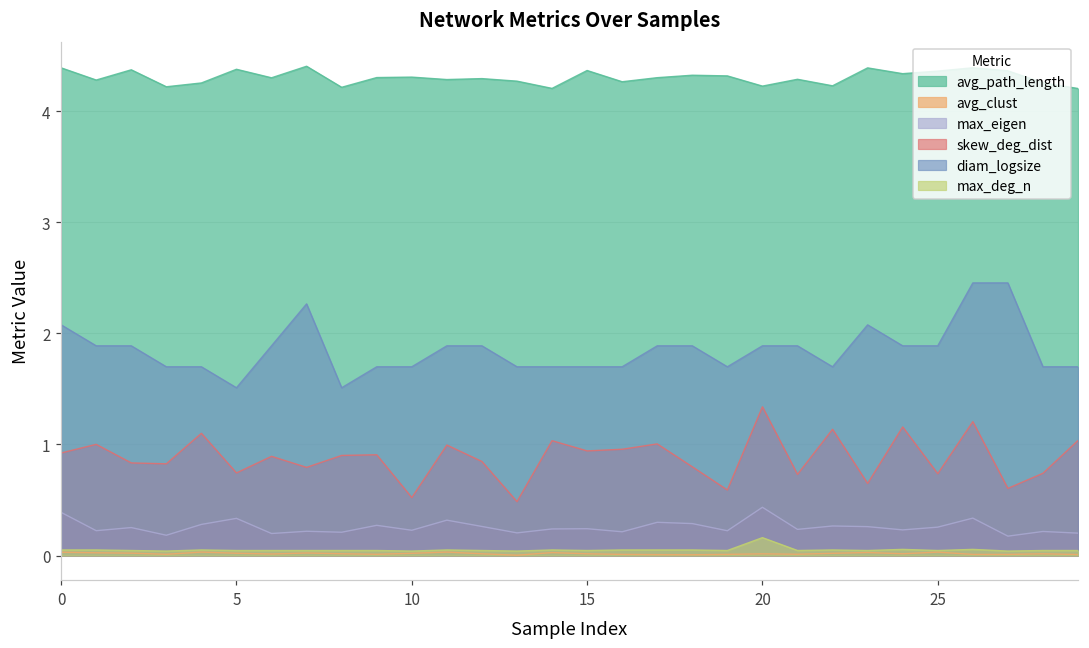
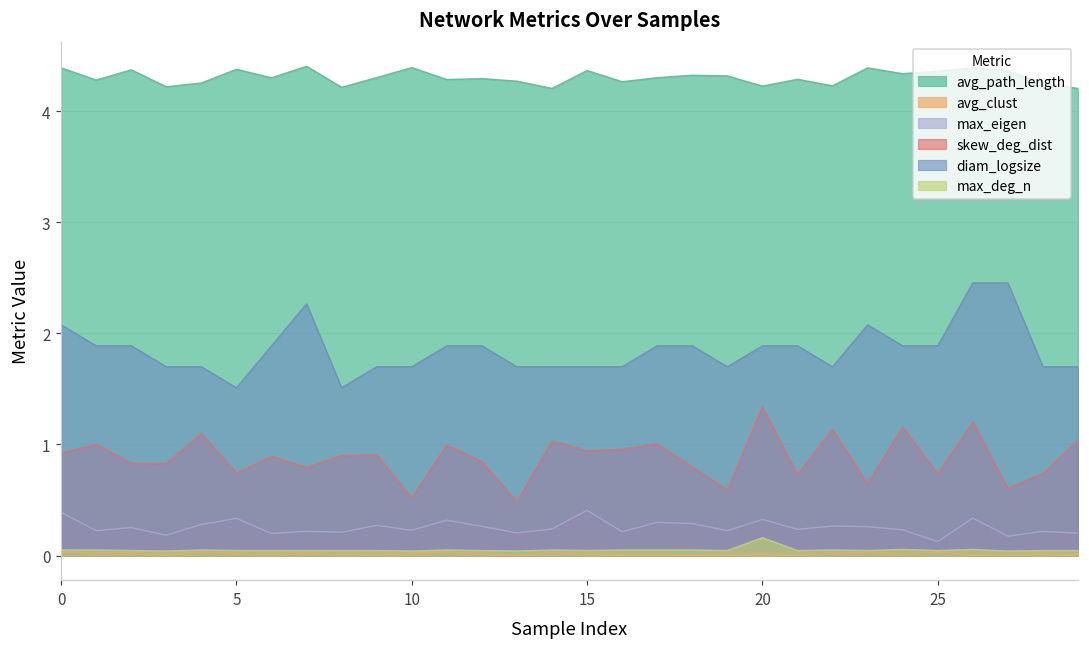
  {
    "avg_path_length": {
      "0": 4.39,
      "5": 4.38,
-     "10": 4.31,
+     "10": 4.39,
      "15": 4.37,
      "20": 4.22
    },
    "max_eigen": {
      "0": 0.39,
      "5": 0.33,
      "10": 0.23,
-     "15": 0.24,
-     "20": 0.43,
-     "25": 0.26
+     "15": 0.41,
+     "20": 0.33,
+     "25": 0.13
    },
    "diam_logsize": {
      "0": 2.08,
      "5": 1.51,
      "10": 1.70,
      "15": 1.70,
      "20": 1.89,
      "25": 1.89
    },
    "max_deg_n": {
      "15": 0.05,
      "20": 0.16
    }
  }
